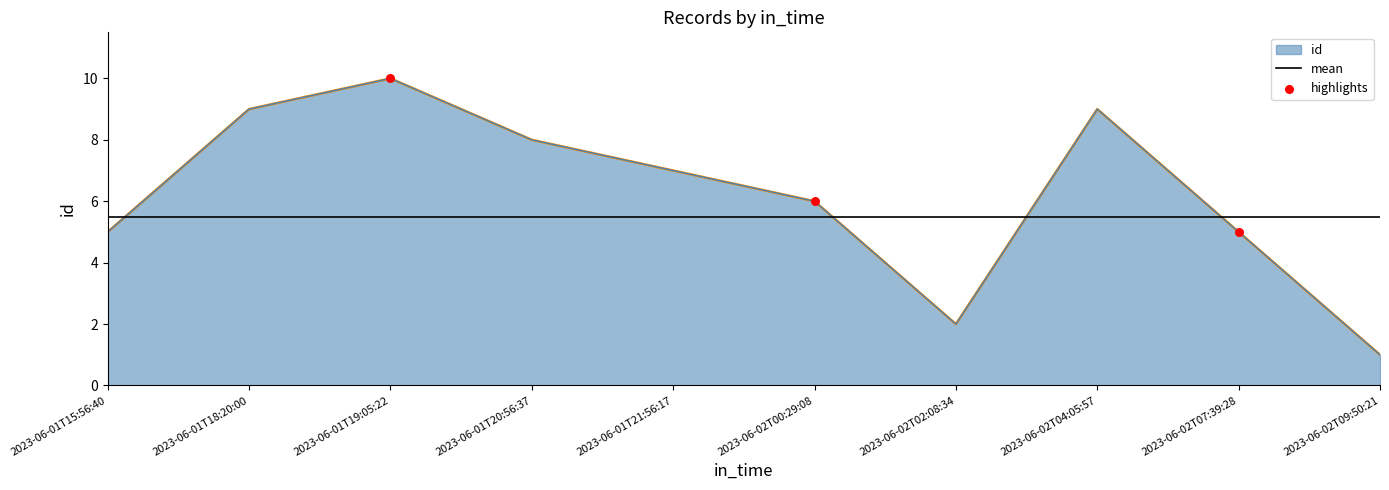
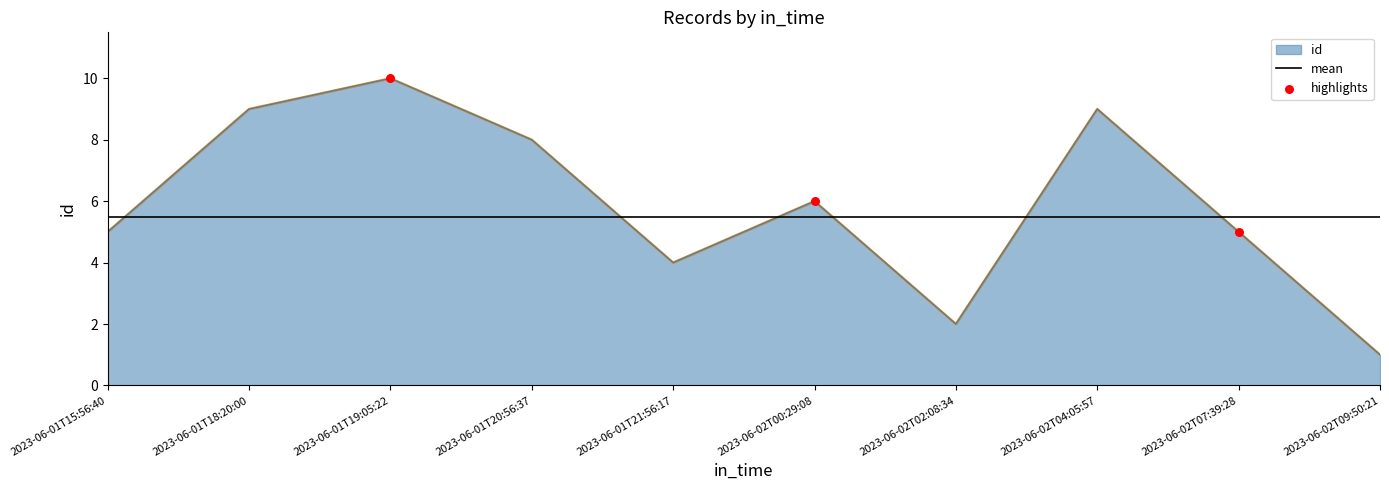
  {
    "id": {
      "2023-06-01T15:56:40": 5,
      "2023-06-01T18:20:00": 9,
      "2023-06-01T20:56:37": 8,
-     "2023-06-01T21:56:17": 7,
+     "2023-06-01T21:56:17": 4,
      "2023-06-02T02:08:34": 2,
      "2023-06-02T04:05:57": 9,
      "2023-06-02T09:50:21": 1
    }
  }
